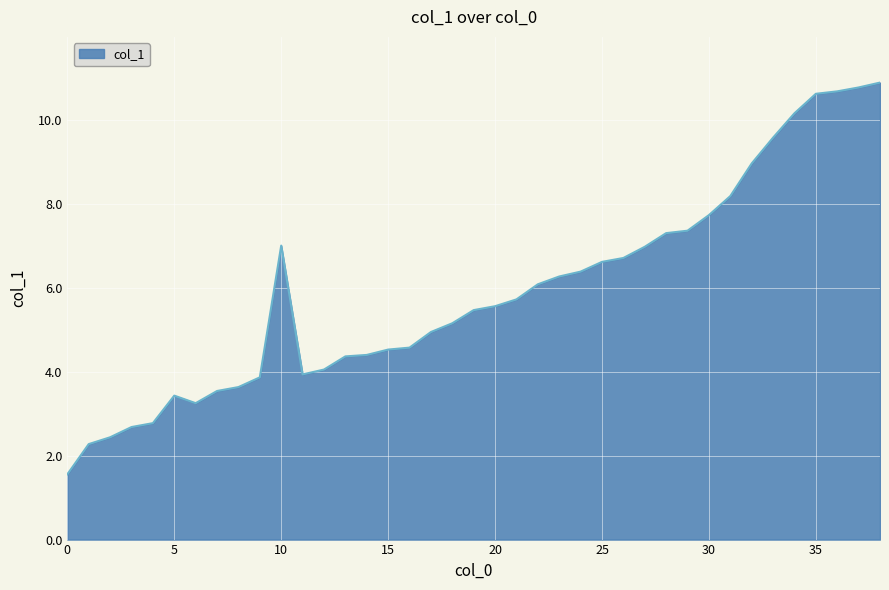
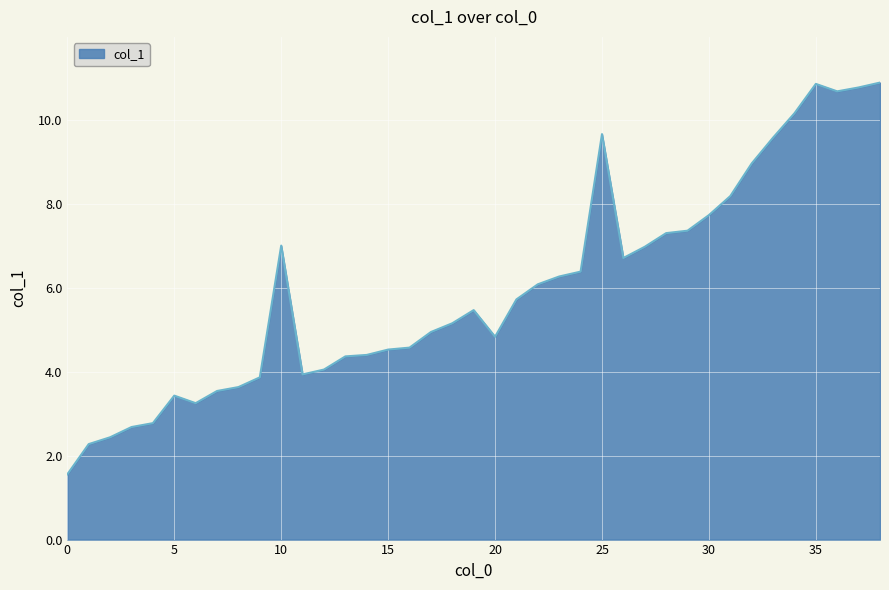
  {
    "0": 1.6,
    "5": 3.4,
    "10": 7.0,
    "15": 4.5,
-   "20": 5.6,
-   "25": 6.6,
+   "20": 4.8,
+   "25": 9.7,
    "30": 7.7,
-   "35": 10.6
+   "35": 10.9
  }
